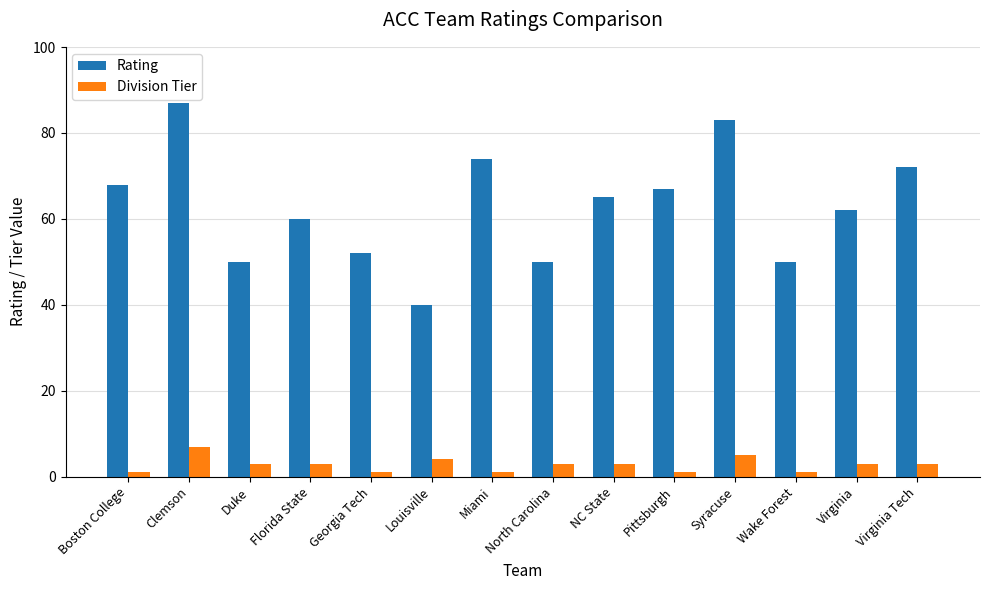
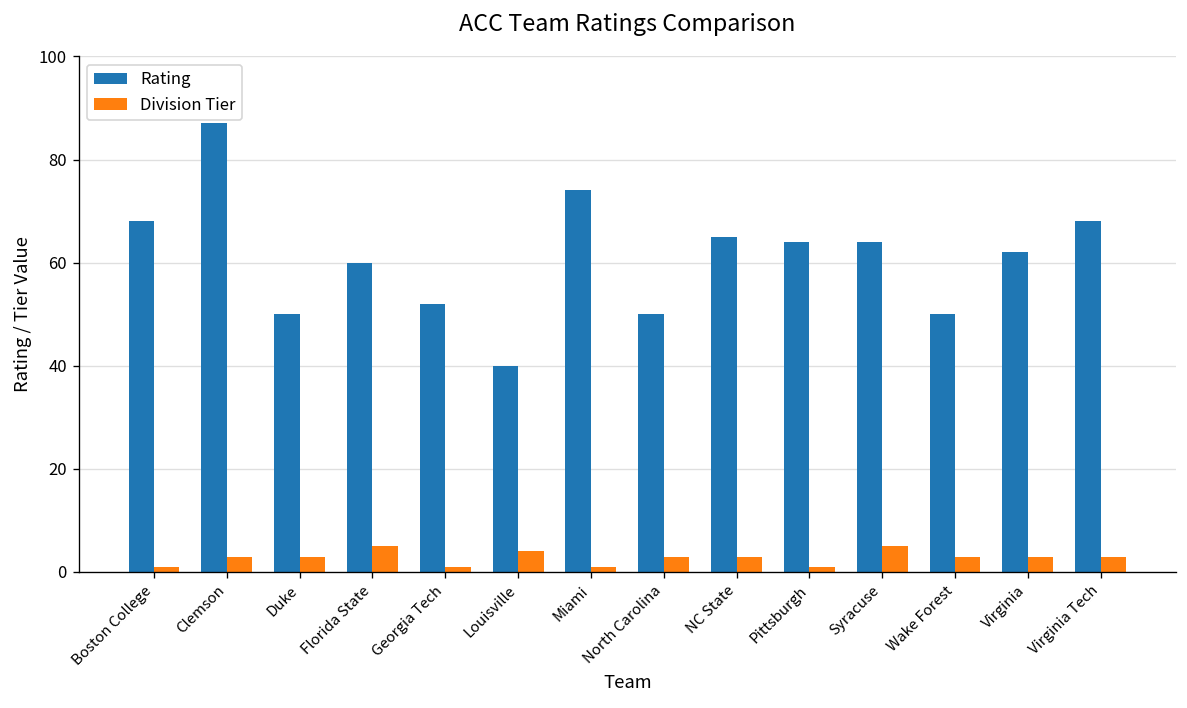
  {
    "Rating": {
      "Boston College": 68,
      "Clemson": 87,
      "Duke": 50,
      "Florida State": 60,
      "Georgia Tech": 52,
      "Louisville": 40,
      "Miami": 74,
      "North Carolina": 50,
      "NC State": 65,
-     "Pittsburgh": 67,
-     "Syracuse": 83,
+     "Pittsburgh": 64,
+     "Syracuse": 64,
      "Wake Forest": 50,
      "Virginia": 62,
-     "Virginia Tech": 72
+     "Virginia Tech": 68
    },
    "Division Tier": {
      "Boston College": 1,
-     "Clemson": 7,
+     "Clemson": 3,
      "Duke": 3,
-     "Florida State": 3,
+     "Florida State": 5,
      "Georgia Tech": 1,
      "Louisville": 4,
      "Miami": 1,
      "North Carolina": 3,
      "NC State": 3,
      "Pittsburgh": 1,
      "Syracuse": 5,
-     "Wake Forest": 1,
+     "Wake Forest": 3,
      "Virginia": 3,
      "Virginia Tech": 3
    }
  }
